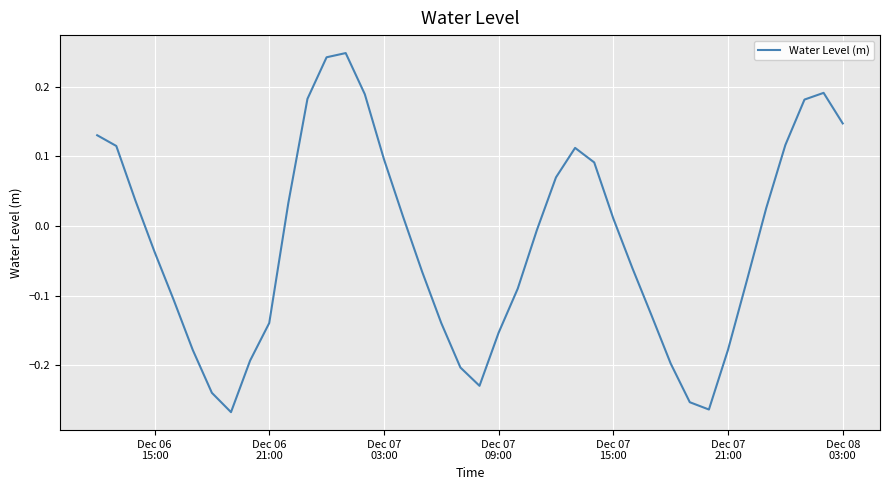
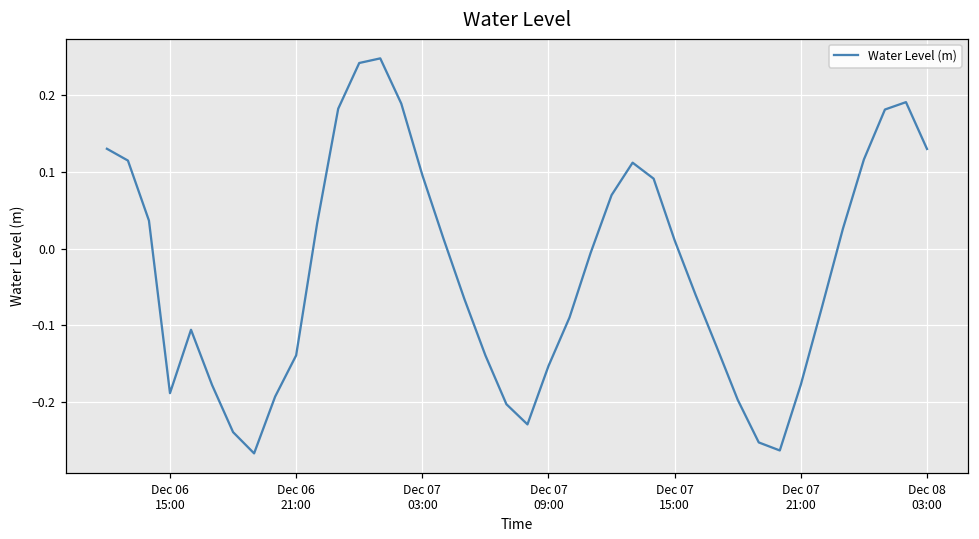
  {
-   "Dec 06 15:00": -0.04,
+   "Dec 06 15:00": -0.19,
    "Dec 06 21:00": -0.14,
    "Dec 07 03:00": 0.10,
    "Dec 07 09:00": -0.15,
    "Dec 07 15:00": 0.01,
    "Dec 07 21:00": -0.18,
-   "Dec 08 03:00": 0.15
+   "Dec 08 03:00": 0.13
  }
